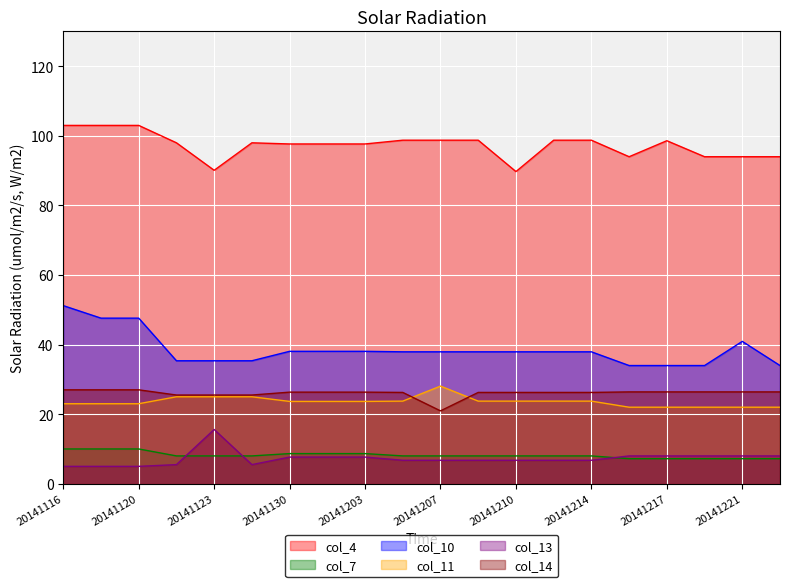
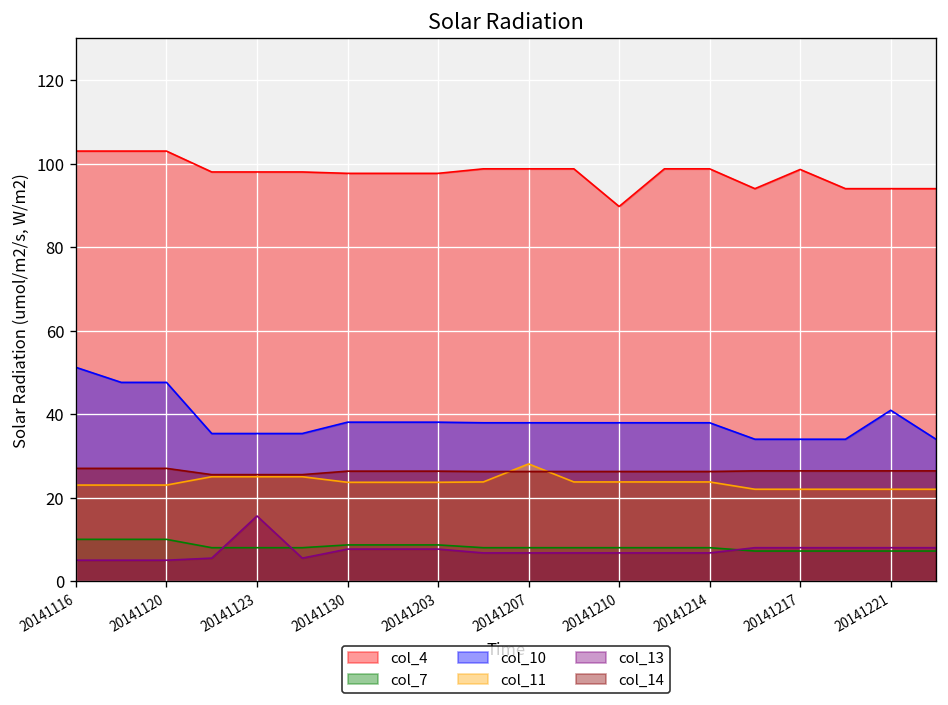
  {
    "col_4": {
      "20141116": 103,
      "20141120": 103,
-     "20141123": 90,
+     "20141123": 98,
      "20141130": 98,
      "20141203": 98,
      "20141207": 99,
      "20141210": 90,
      "20141214": 99,
      "20141217": 99,
      "20141221": 94
    },
    "col_7": {
      "20141116": 10,
      "20141120": 10,
      "20141123": 8,
      "20141130": 9,
      "20141203": 9,
      "20141207": 8,
      "20141210": 8,
      "20141214": 8,
      "20141217": 7,
      "20141221": 7
    },
    "col_10": {
      "20141116": 51,
      "20141120": 48,
      "20141123": 35,
      "20141130": 38,
      "20141203": 38,
      "20141207": 38,
      "20141210": 38,
      "20141214": 38,
      "20141217": 34,
      "20141221": 41
    },
    "col_11": {
      "20141116": 23,
      "20141120": 23,
      "20141130": 24,
      "20141203": 24,
      "20141207": 28,
      "20141210": 24,
      "20141214": 24,
      "20141217": 22,
      "20141221": 22
    },
    "col_13": {
      "20141116": 5,
      "20141120": 5,
      "20141123": 16,
      "20141130": 8,
      "20141203": 8,
      "20141207": 7,
      "20141210": 7,
      "20141214": 7,
      "20141217": 8,
      "20141221": 8
    },
    "col_14": {
      "20141116": 27,
      "20141120": 27,
      "20141130": 26,
      "20141203": 26,
-     "20141207": 21,
+     "20141207": 26,
      "20141210": 26,
      "20141214": 26,
      "20141217": 26,
      "20141221": 26
    }
  }
